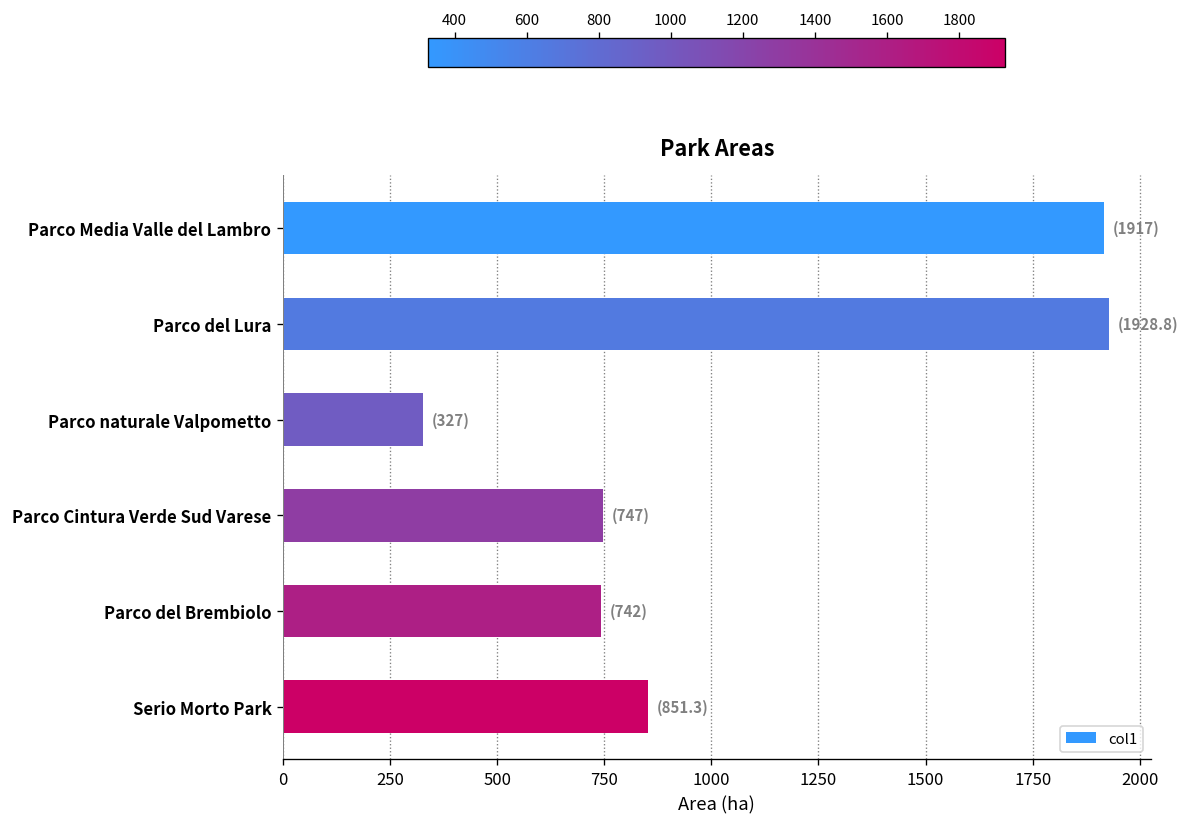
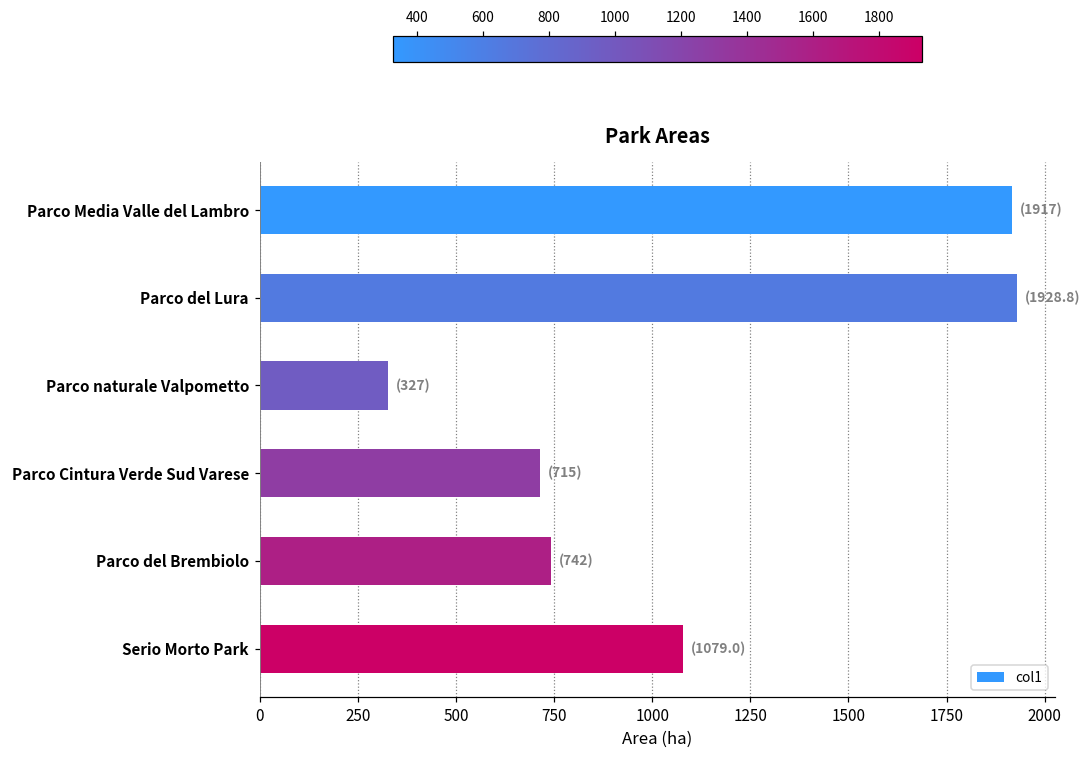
  {
    "Parco Media Valle del Lambro": "(1917)",
    "Parco del Lura": "(1928.8)",
    "Parco naturale Valpometto": "(327)",
-   "Parco Cintura Verde Sud Varese": "(747)",
+   "Parco Cintura Verde Sud Varese": "(715)",
    "Parco del Brembiolo": "(742)",
-   "Serio Morto Park": "(851.3)"
+   "Serio Morto Park": "(1079.0)"
  }
